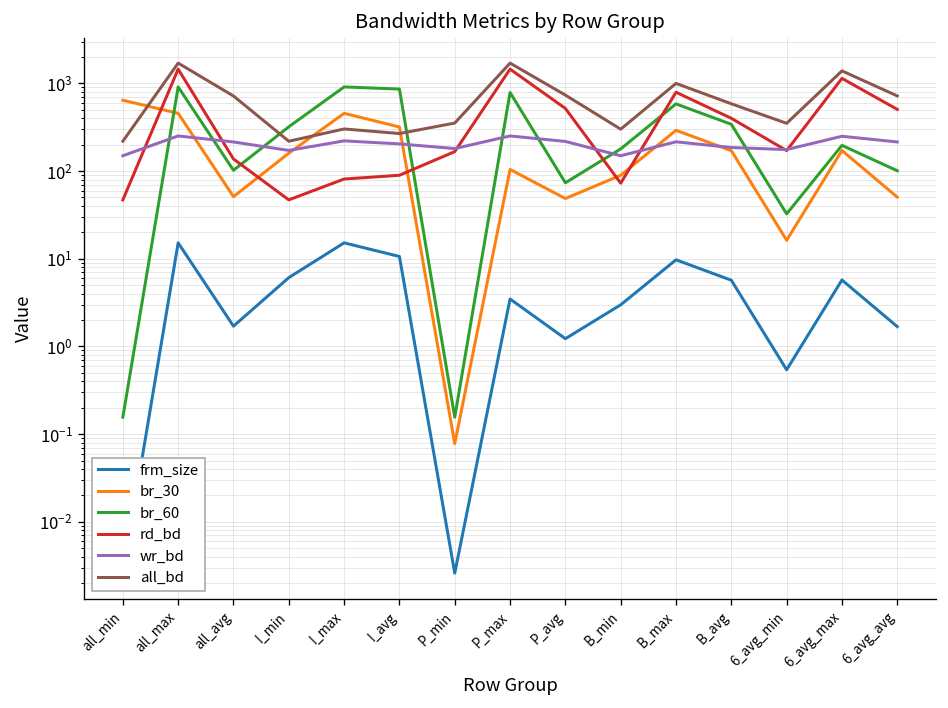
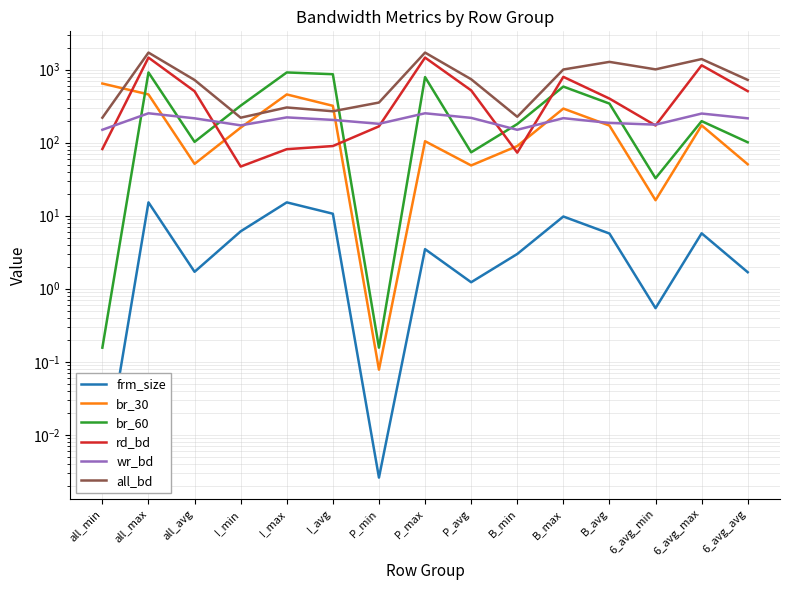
  {
    "frm_size": {
      "all_max": 15,
      "all_avg": 1.7,
      "I_min": 6,
      "I_max": 15,
      "I_avg": 11,
      "P_min": 0.0026,
      "P_max": 3,
      "P_avg": 1.2,
      "B_min": 3,
      "B_max": 10,
      "B_avg": 6,
      "6_avg_min": 0.5,
      "6_avg_max": 6,
      "6_avg_avg": 1.7
    },
    "br_30": {
      "all_min": 600,
      "all_max": 500,
      "all_avg": 50,
      "I_max": 500,
      "I_avg": 300,
      "P_min": 0.08,
      "P_max": 100,
      "P_avg": 50,
      "B_min": 90,
      "B_max": 290,
      "B_avg": 170,
      "6_avg_min": 16,
      "6_avg_max": 170,
      "6_avg_avg": 50
    },
    "br_60": {
      "all_min": 0.16,
      "all_max": 900,
      "all_avg": 100,
      "I_min": 300,
      "I_max": 900,
      "I_avg": 900,
      "P_min": 0.16,
      "P_max": 800,
      "P_avg": 70,
      "B_min": 180,
      "B_max": 600,
      "B_avg": 300,
      "6_avg_min": 30,
      "6_avg_max": 200,
      "6_avg_avg": 100
    },
    "rd_bd": {
-     "all_min": 50,
+     "all_min": 80,
      "all_max": 1500,
-     "all_avg": 140,
+     "all_avg": 500,
      "I_min": 50,
      "I_max": 80,
      "I_avg": 90,
      "P_min": 170,
      "P_max": 1500,
      "P_avg": 500,
      "B_min": 70,
      "B_max": 800,
      "B_avg": 400,
      "6_avg_max": 1100,
      "6_avg_avg": 500
    },
    "wr_bd": {
      "all_min": 150,
      "all_max": 250,
      "all_avg": 210,
      "I_max": 220,
      "I_avg": 200,
      "P_min": 180,
      "P_max": 250,
      "P_avg": 220,
      "B_min": 150,
      "B_max": 220,
      "B_avg": 190,
      "6_avg_max": 250,
      "6_avg_avg": 210
    },
    "all_bd": {
      "all_min": 220,
      "all_max": 1700,
      "all_avg": 700,
      "I_min": 220,
      "I_max": 300,
      "I_avg": 270,
      "P_min": 400,
      "P_max": 1700,
      "P_avg": 700,
-     "B_min": 300,
+     "B_min": 230,
      "B_max": 1000,
-     "B_avg": 600,
-     "6_avg_min": 400,
+     "B_avg": 1300,
+     "6_avg_min": 1000,
      "6_avg_max": 1400,
      "6_avg_avg": 700
    }
  }
